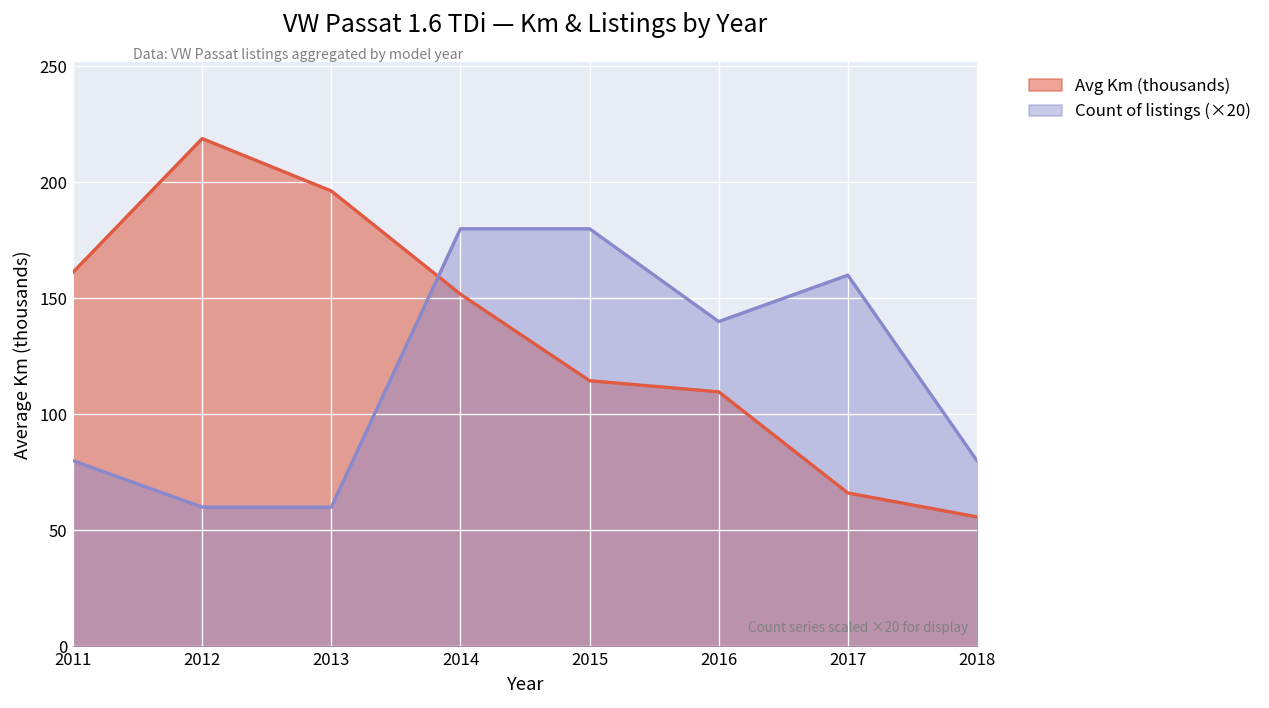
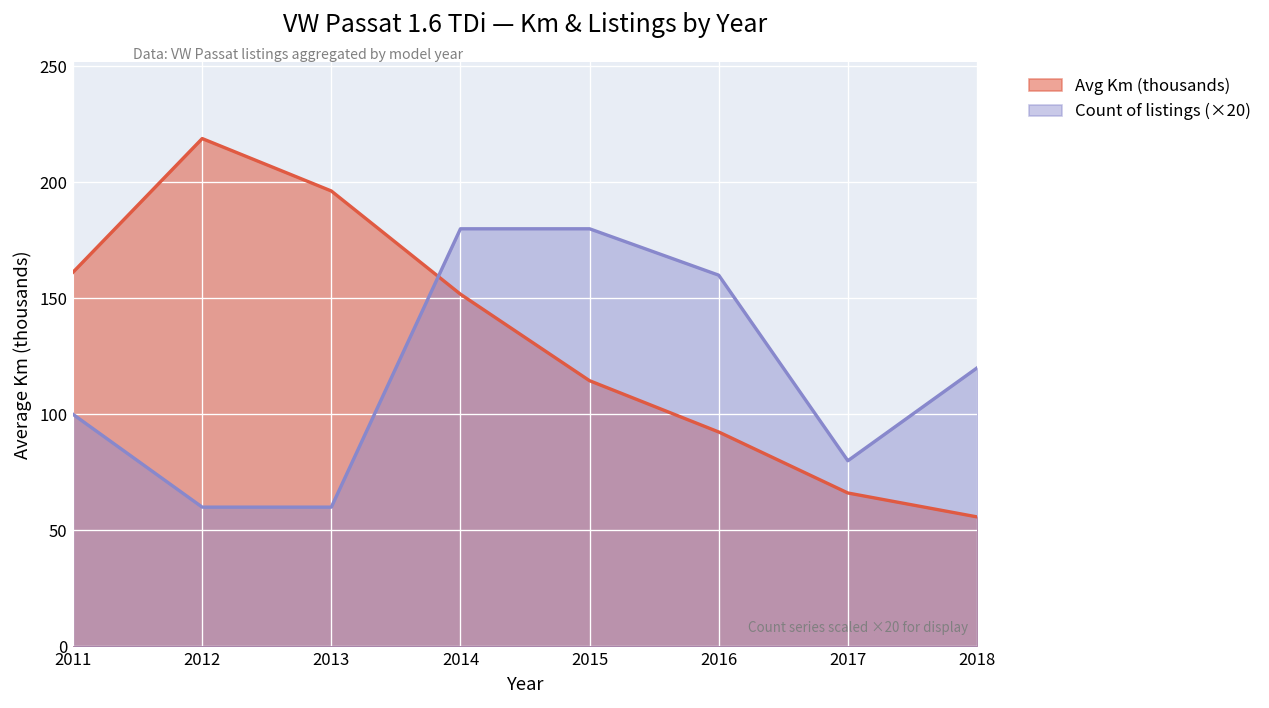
  {
    "Avg Km (thousands)": {
      "2011": 161,
      "2012": 219,
      "2013": 196,
      "2014": 152,
      "2015": 115,
-     "2016": 110,
+     "2016": 92,
      "2017": 66,
      "2018": 56
    },
    "Count of listings (×20)": {
-     "2011": 80,
+     "2011": 100,
      "2012": 60,
      "2013": 60,
      "2014": 180,
      "2015": 180,
-     "2016": 140,
-     "2017": 160,
-     "2018": 80
+     "2016": 160,
+     "2017": 80,
+     "2018": 120
    }
  }
